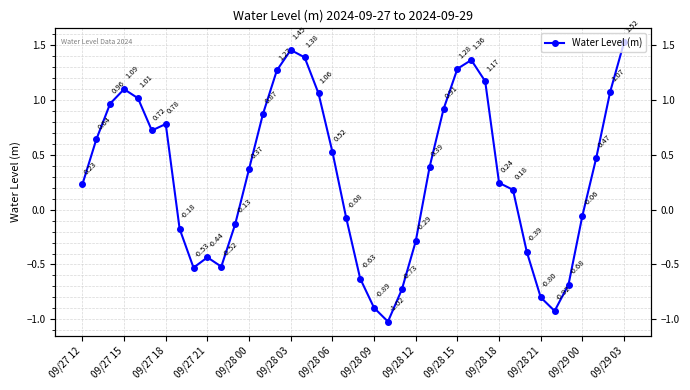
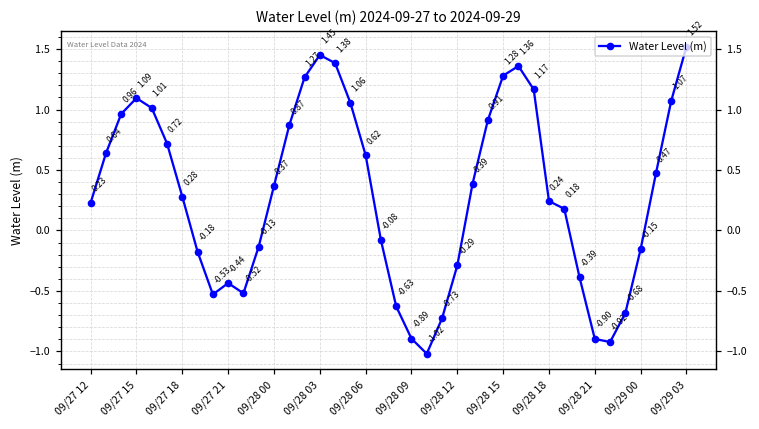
  {
    "09/27 12": 0.23,
    "09/27 15": 1.09,
-   "09/27 18": 0.78,
+   "09/27 18": 0.28,
    "09/27 21": -0.44,
    "09/28 00": 0.37,
    "09/28 03": 1.45,
-   "09/28 06": 0.52,
+   "09/28 06": 0.62,
    "09/28 09": -0.89,
    "09/28 12": -0.29,
    "09/28 18": 0.24,
-   "09/28 21": -0.80,
-   "09/29 00": -0.06
+   "09/28 21": -0.90,
+   "09/29 00": -0.15
  }
